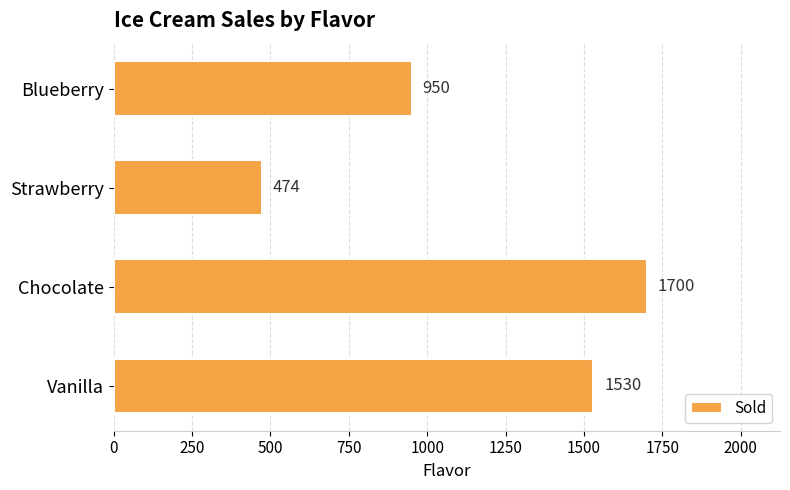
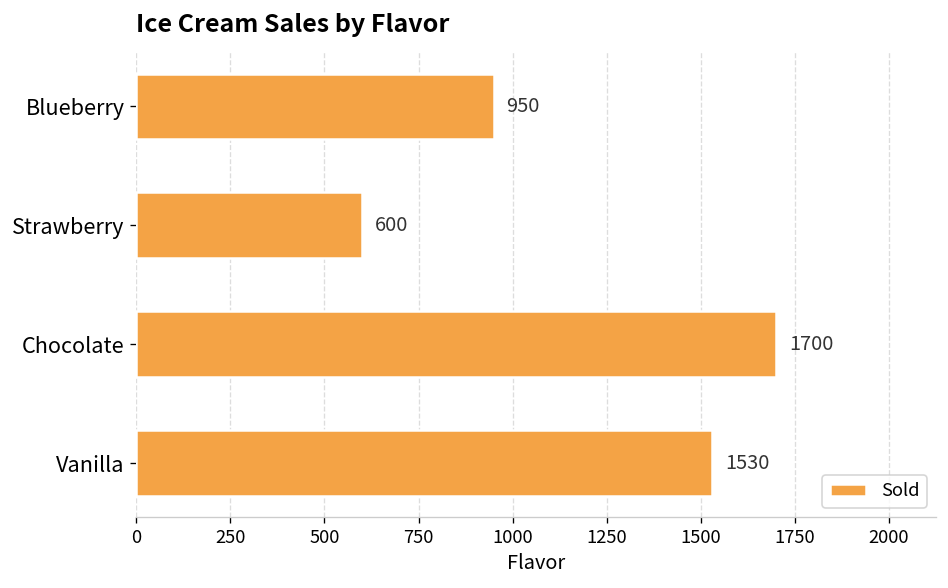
  {
    "Blueberry": 950,
-   "Strawberry": 474,
+   "Strawberry": 600,
    "Chocolate": 1700,
    "Vanilla": 1530
  }
